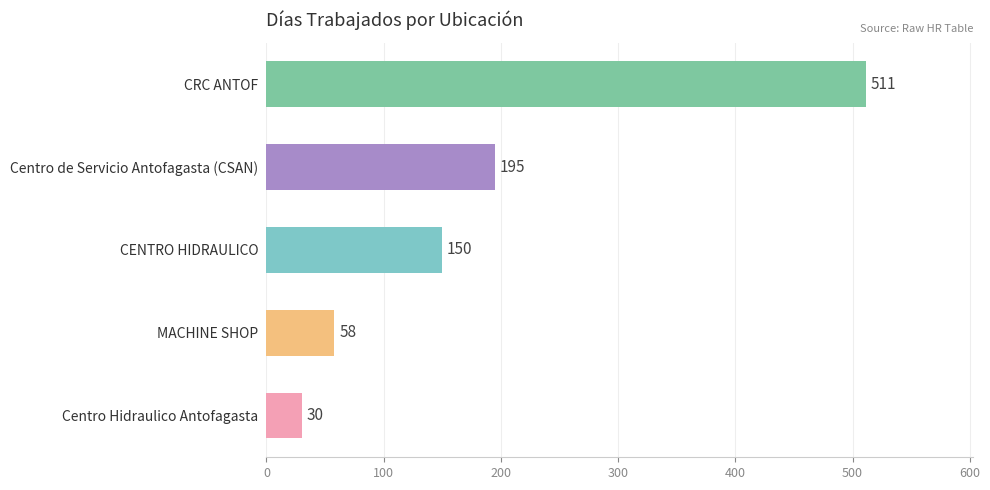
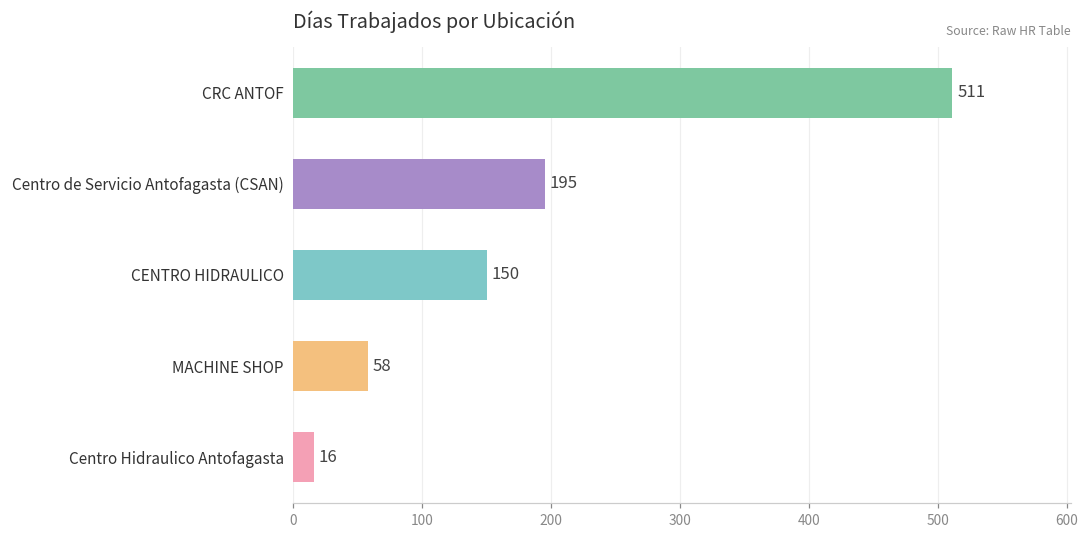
  {
    "CRC ANTOF": 511,
    "Centro de Servicio Antofagasta (CSAN)": 195,
    "CENTRO HIDRAULICO": 150,
    "MACHINE SHOP": 58,
-   "Centro Hidraulico Antofagasta": 30
+   "Centro Hidraulico Antofagasta": 16
  }
